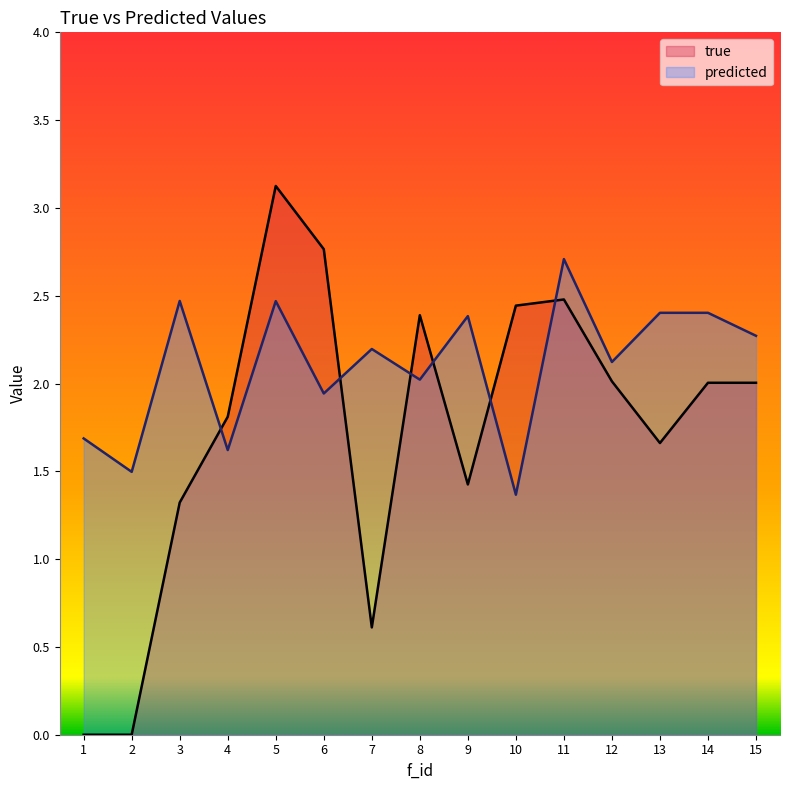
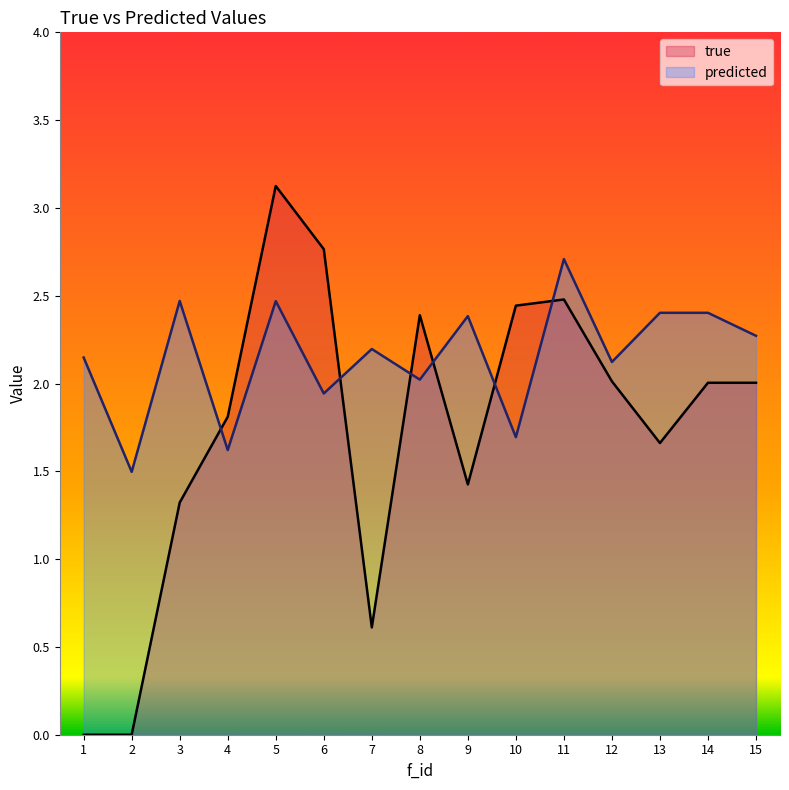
  {
    "true": {
      "1": 0.00,
      "2": 0.00,
      "3": 1.32,
      "4": 1.81,
      "5": 3.13,
      "6": 2.77,
      "7": 0.61,
      "8": 2.39,
      "9": 1.43,
      "10": 2.44,
      "11": 2.48,
      "12": 2.01,
      "13": 1.66,
      "14": 2.00,
      "15": 2.00
    },
    "predicted": {
-     "1": 1.69,
+     "1": 2.15,
      "2": 1.50,
      "3": 2.47,
      "4": 1.62,
      "5": 2.47,
      "6": 1.94,
      "7": 2.20,
      "8": 2.02,
      "9": 2.38,
-     "10": 1.37,
+     "10": 1.69,
      "11": 2.71,
      "12": 2.12,
      "13": 2.40,
      "14": 2.40,
      "15": 2.27
    }
  }
